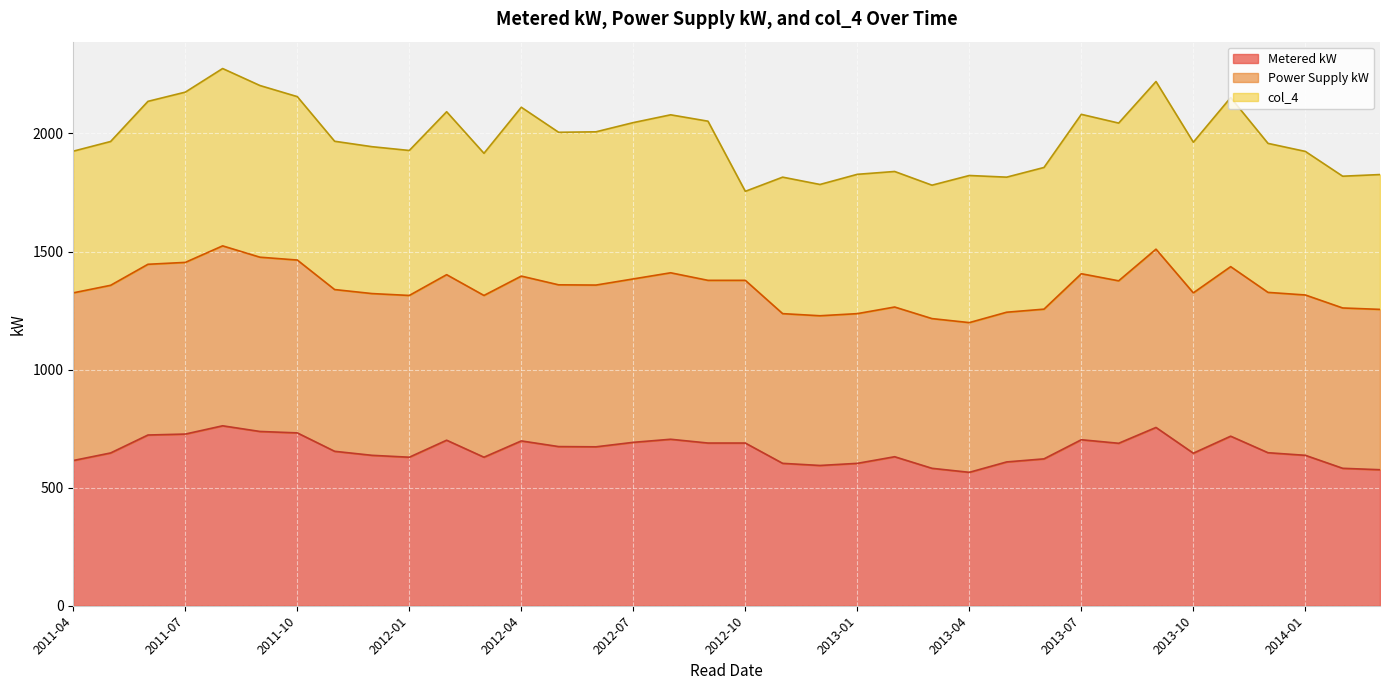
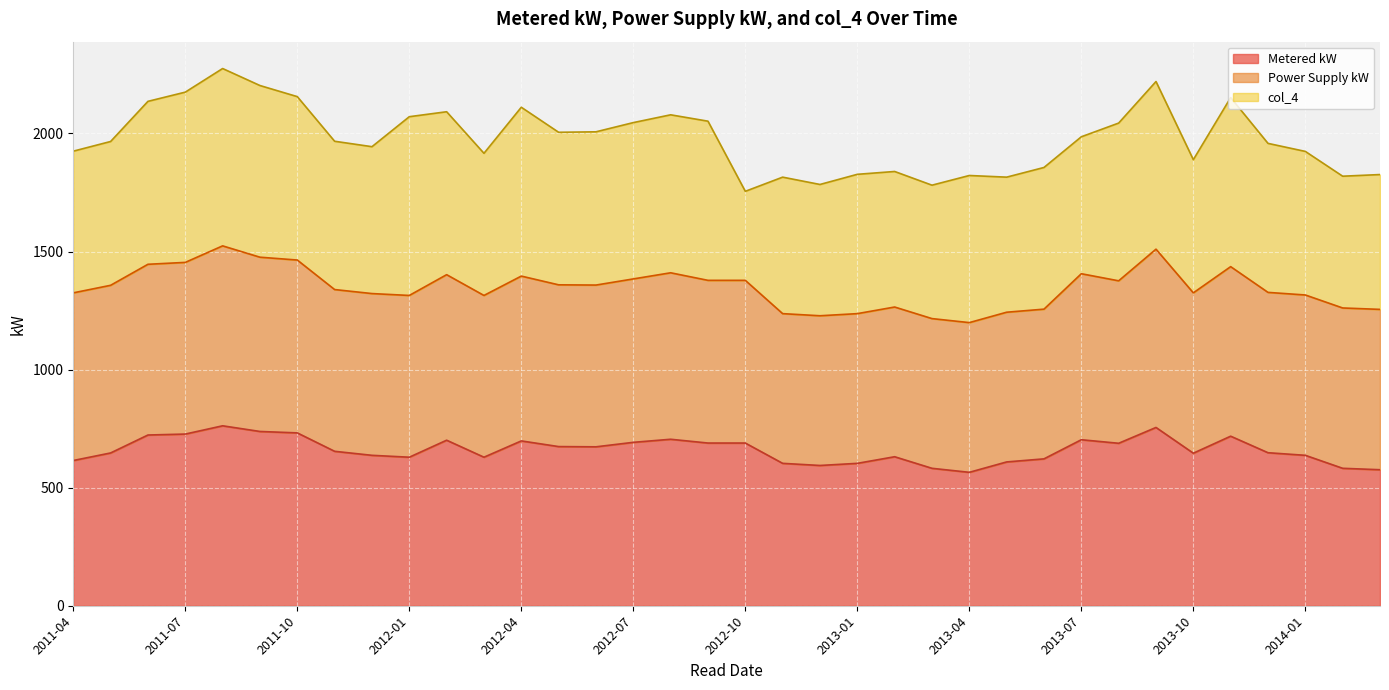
  {
    "col_4": {
      "2011-04": 600,
      "2011-07": 720,
      "2011-10": 690,
-     "2012-01": 610,
+     "2012-01": 760,
      "2012-04": 720,
      "2012-07": 660,
      "2012-10": 380,
      "2013-01": 590,
      "2013-04": 620,
-     "2013-07": 680,
-     "2013-10": 640,
+     "2013-07": 580,
+     "2013-10": 560,
      "2014-01": 610
    }
  }
